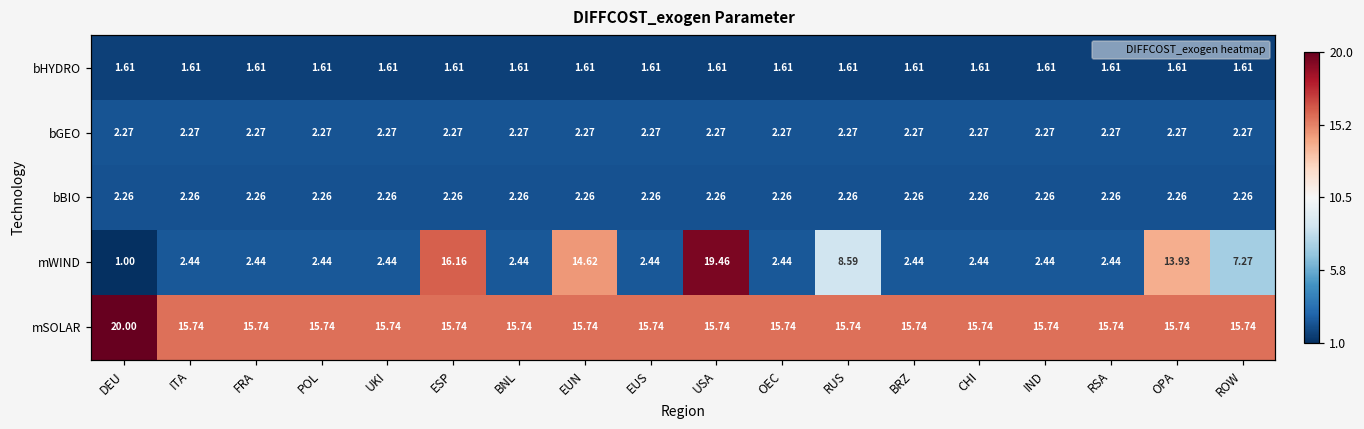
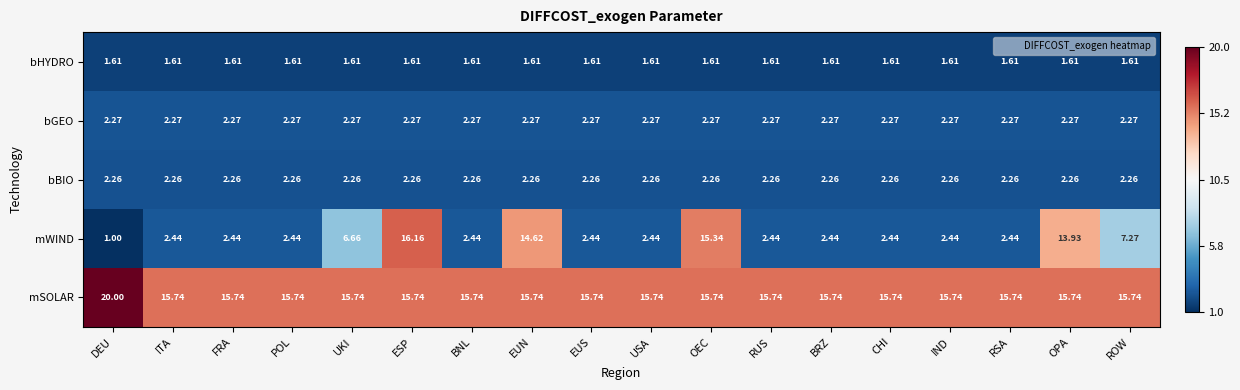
  {
    "bHYDRO": {
      "DEU": 1.61,
      "ITA": 1.61,
      "FRA": 1.61,
      "POL": 1.61,
      "UKI": 1.61,
      "ESP": 1.61,
      "BNL": 1.61,
      "EUN": 1.61,
      "EUS": 1.61,
      "USA": 1.61,
      "OEC": 1.61,
      "RUS": 1.61,
      "BRZ": 1.61,
      "CHI": 1.61,
      "IND": 1.61,
      "RSA": 1.61,
      "OPA": 1.61,
      "ROW": 1.61
    },
    "bGEO": {
      "DEU": 2.27,
      "ITA": 2.27,
      "FRA": 2.27,
      "POL": 2.27,
      "UKI": 2.27,
      "ESP": 2.27,
      "BNL": 2.27,
      "EUN": 2.27,
      "EUS": 2.27,
      "USA": 2.27,
      "OEC": 2.27,
      "RUS": 2.27,
      "BRZ": 2.27,
      "CHI": 2.27,
      "IND": 2.27,
      "RSA": 2.27,
      "OPA": 2.27,
      "ROW": 2.27
    },
    "bBIO": {
      "DEU": 2.26,
      "ITA": 2.26,
      "FRA": 2.26,
      "POL": 2.26,
      "UKI": 2.26,
      "ESP": 2.26,
      "BNL": 2.26,
      "EUN": 2.26,
      "EUS": 2.26,
      "USA": 2.26,
      "OEC": 2.26,
      "RUS": 2.26,
      "BRZ": 2.26,
      "CHI": 2.26,
      "IND": 2.26,
      "RSA": 2.26,
      "OPA": 2.26,
      "ROW": 2.26
    },
    "mWIND": {
      "DEU": 1.00,
      "ITA": 2.44,
      "FRA": 2.44,
      "POL": 2.44,
-     "UKI": 2.44,
+     "UKI": 6.66,
      "ESP": 16.16,
      "BNL": 2.44,
      "EUN": 14.62,
      "EUS": 2.44,
-     "USA": 19.46,
-     "OEC": 2.44,
-     "RUS": 8.59,
+     "USA": 2.44,
+     "OEC": 15.34,
+     "RUS": 2.44,
      "BRZ": 2.44,
      "CHI": 2.44,
      "IND": 2.44,
      "RSA": 2.44,
      "OPA": 13.93,
      "ROW": 7.27
    },
    "mSOLAR": {
      "DEU": 20.00,
      "ITA": 15.74,
      "FRA": 15.74,
      "POL": 15.74,
      "UKI": 15.74,
      "ESP": 15.74,
      "BNL": 15.74,
      "EUN": 15.74,
      "EUS": 15.74,
      "USA": 15.74,
      "OEC": 15.74,
      "RUS": 15.74,
      "BRZ": 15.74,
      "CHI": 15.74,
      "IND": 15.74,
      "RSA": 15.74,
      "OPA": 15.74,
      "ROW": 15.74
    }
  }
